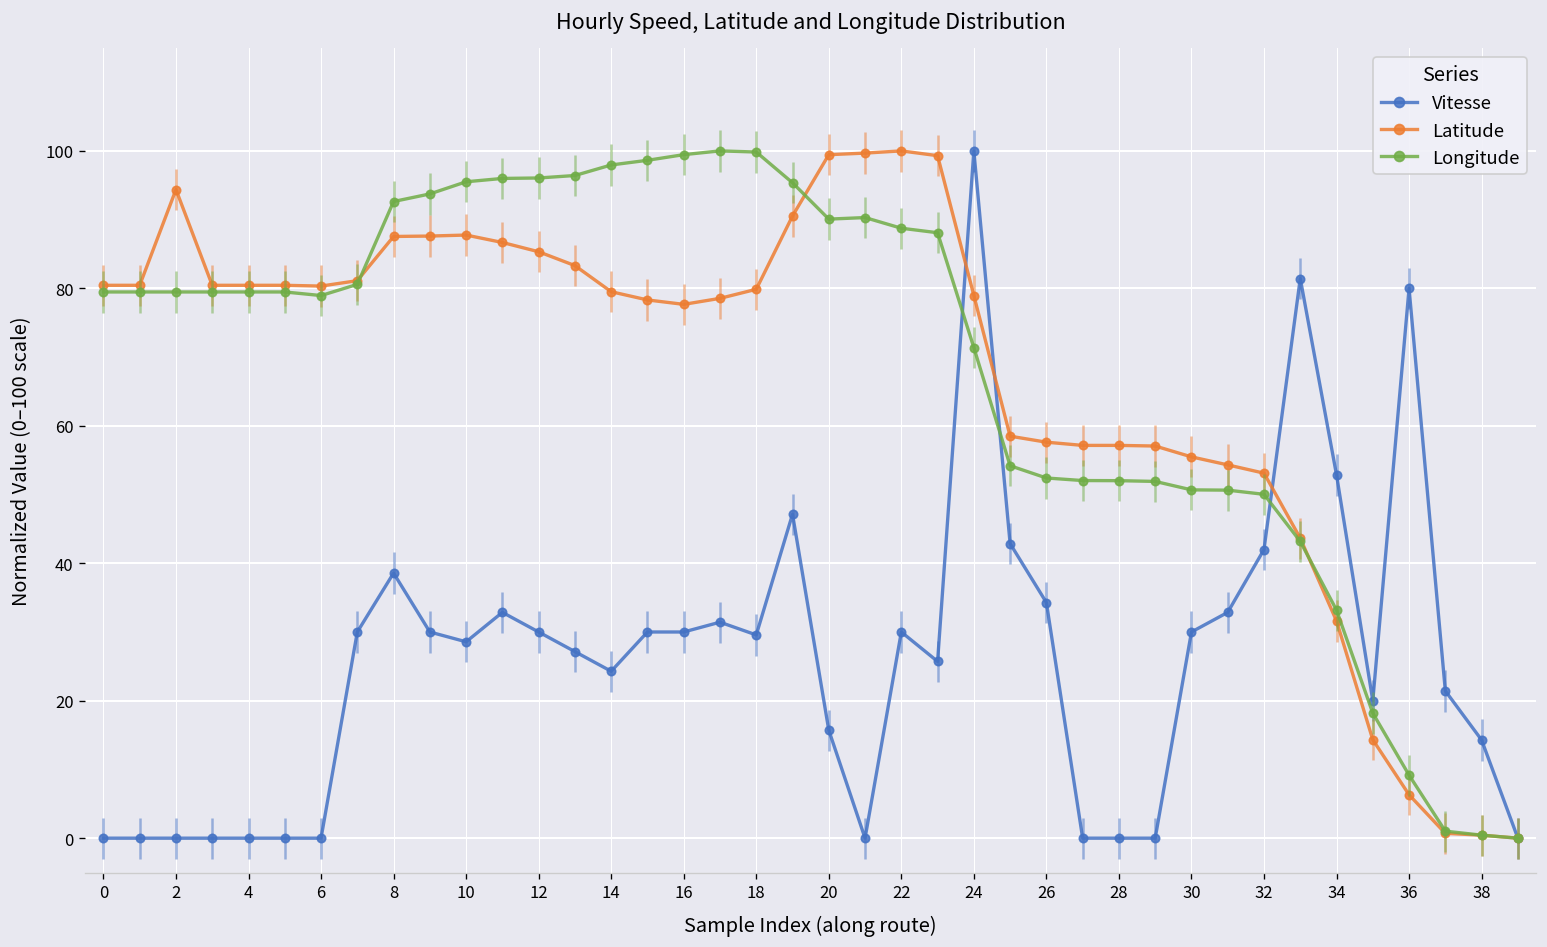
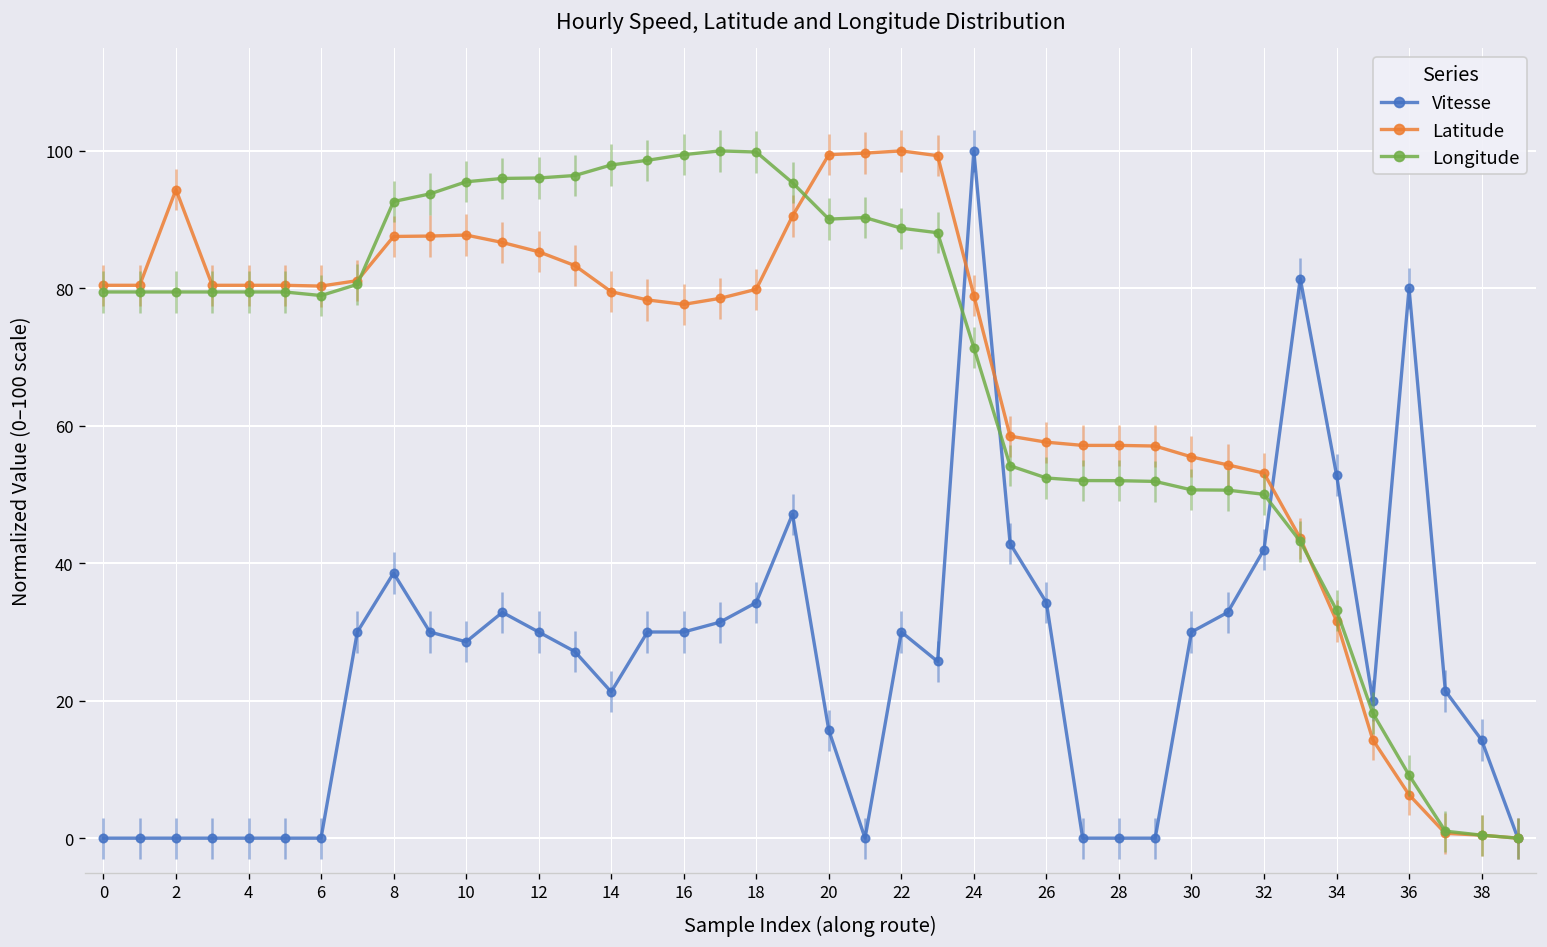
  {
    "Vitesse": {
      "0": 0,
      "2": 0,
      "4": 0,
      "6": 0,
      "8": 39,
      "10": 29,
      "12": 30,
-     "14": 24,
+     "14": 21,
      "16": 30,
-     "18": 30,
+     "18": 34,
      "20": 16,
      "22": 30,
      "24": 100,
      "26": 34,
      "28": 0,
      "30": 30,
      "32": 42,
      "34": 53,
      "36": 80,
      "38": 14
    },
    "Latitude": {
      "0": 80,
      "2": 94,
      "4": 80,
      "6": 80,
      "8": 88,
      "10": 88,
      "12": 85,
      "14": 80,
      "16": 78,
      "18": 80,
      "20": 99,
      "22": 100,
      "24": 79,
      "26": 58,
      "28": 57,
      "30": 55,
      "32": 53,
      "34": 32,
      "36": 6
    },
    "Longitude": {
      "0": 79,
      "2": 79,
      "4": 79,
      "6": 79,
      "8": 93,
      "10": 96,
      "12": 96,
      "14": 98,
      "16": 99,
      "18": 100,
      "20": 90,
      "22": 89,
      "24": 71,
      "26": 52,
      "28": 52,
      "30": 51,
      "32": 50,
      "34": 33,
      "36": 9
    }
  }
